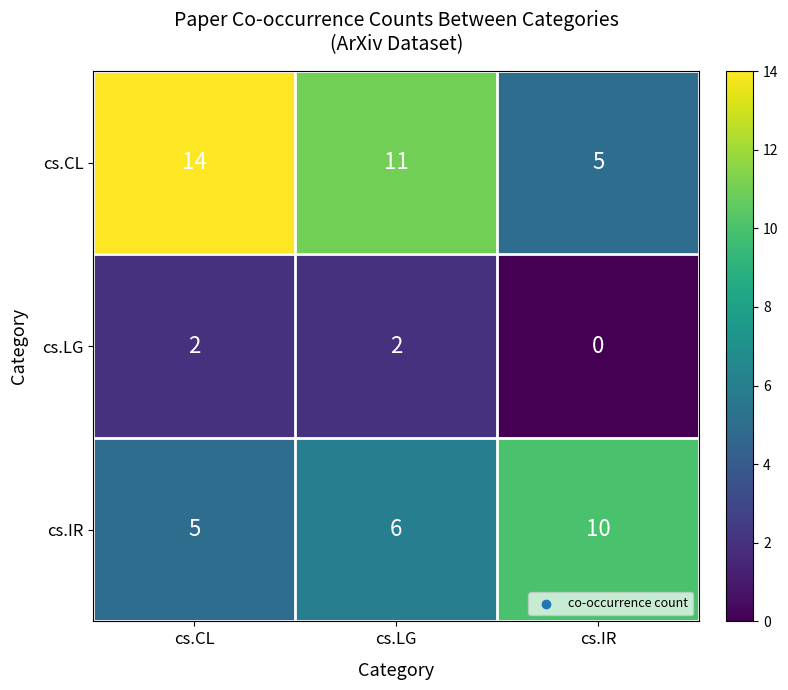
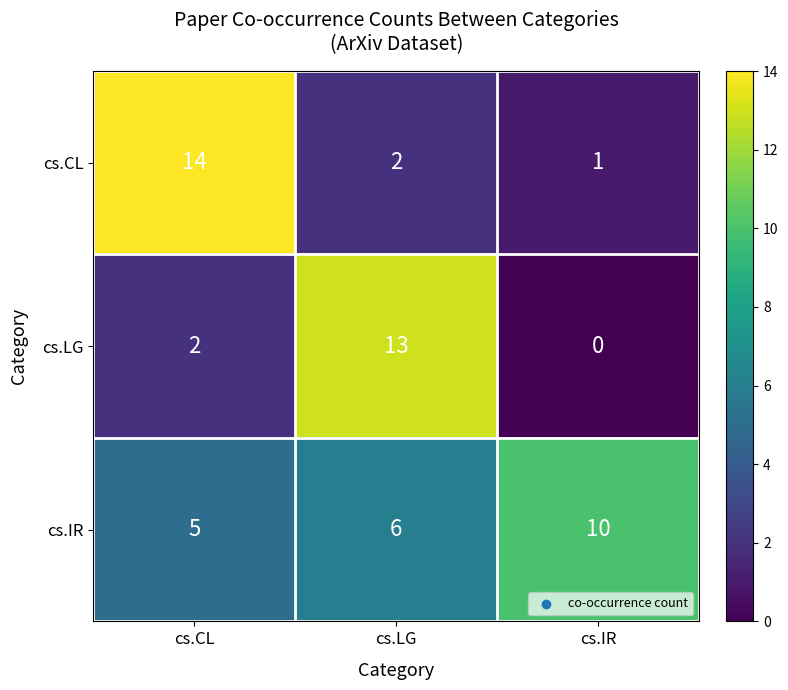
  {
    "cs.CL": {
      "cs.CL": 14,
-     "cs.LG": 11,
-     "cs.IR": 5
+     "cs.LG": 2,
+     "cs.IR": 1
    },
    "cs.LG": {
      "cs.CL": 2,
-     "cs.LG": 2,
+     "cs.LG": 13,
      "cs.IR": 0
    },
    "cs.IR": {
      "cs.CL": 5,
      "cs.LG": 6,
      "cs.IR": 10
    }
  }
